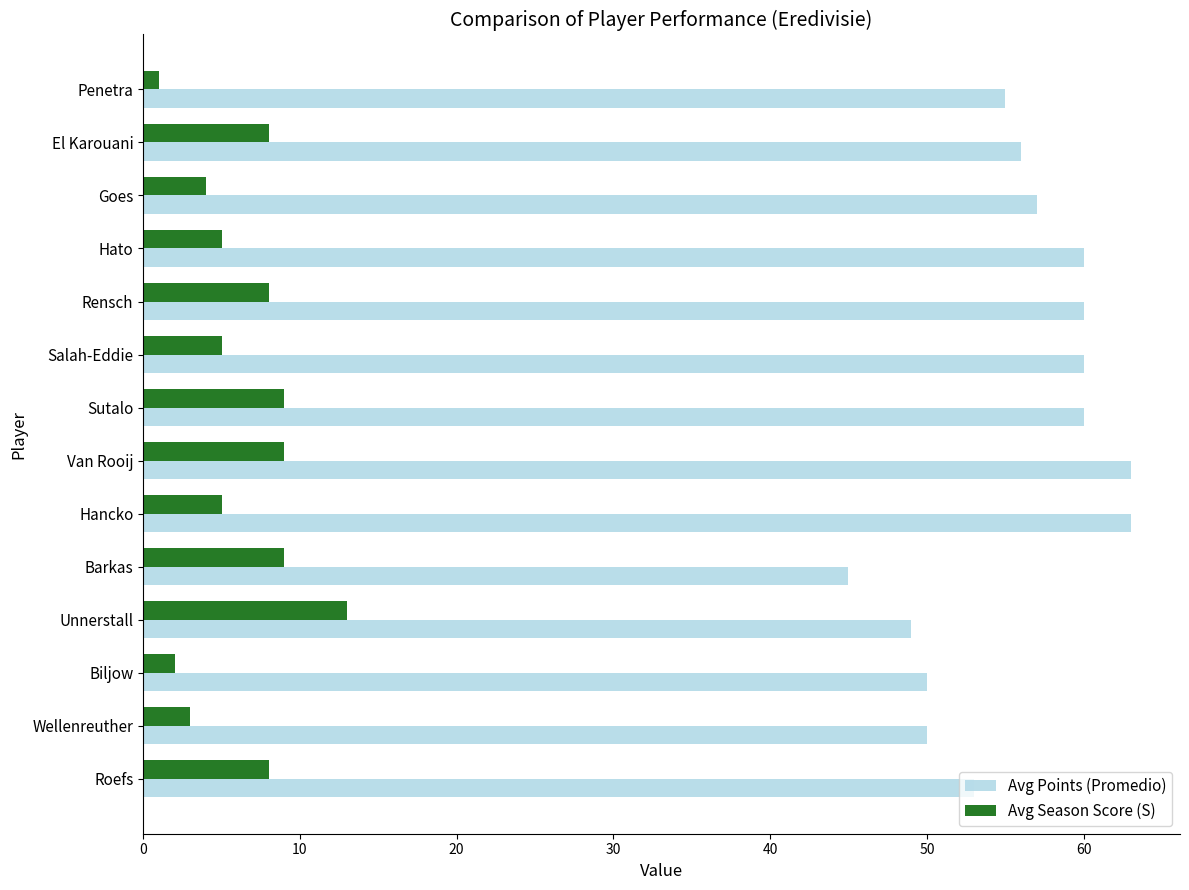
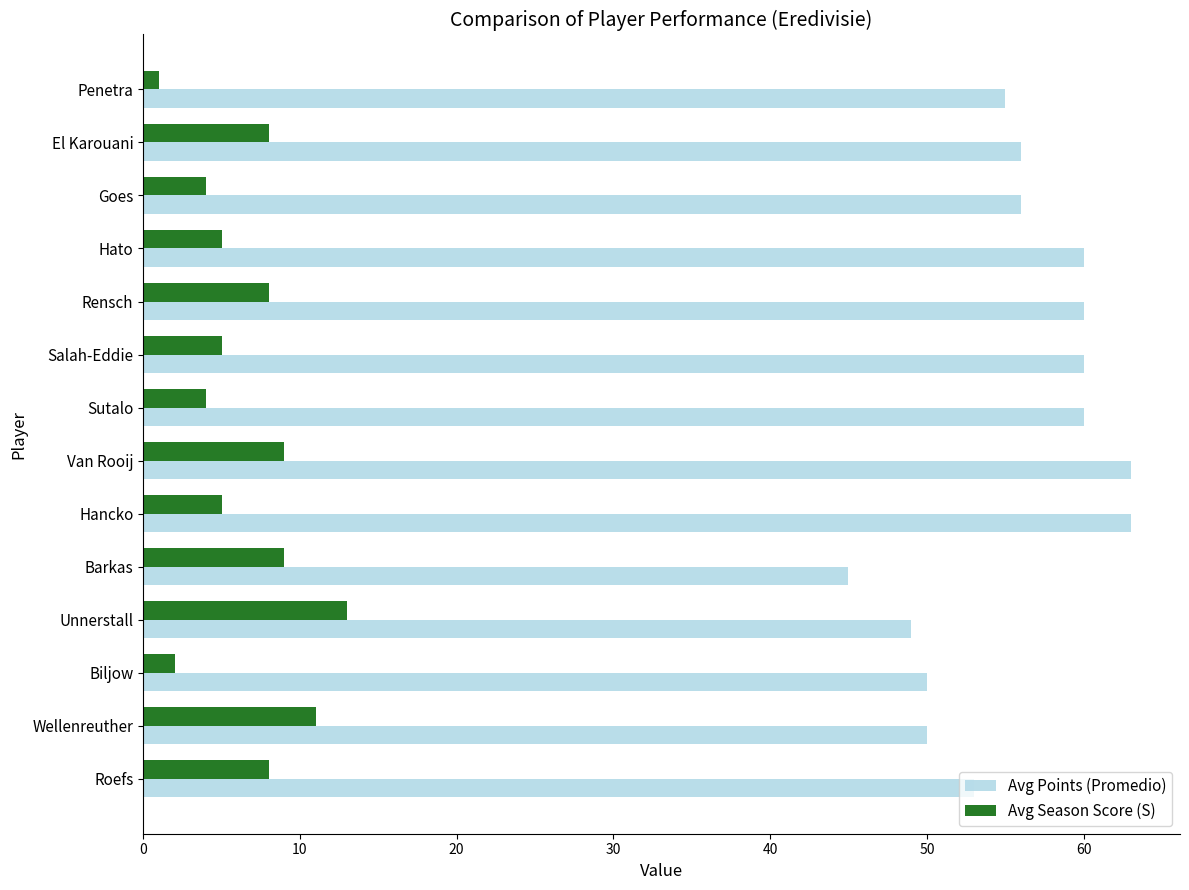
  {
    "Avg Points (Promedio)": {
      "Penetra": 55,
      "El Karouani": 56,
-     "Goes": 57,
+     "Goes": 56,
      "Hato": 60,
      "Rensch": 60,
      "Salah-Eddie": 60,
      "Sutalo": 60,
      "Van Rooij": 63,
      "Hancko": 63,
      "Barkas": 45,
      "Unnerstall": 49,
      "Biljow": 50,
      "Wellenreuther": 50
    },
    "Avg Season Score (S)": {
      "Penetra": 1,
      "El Karouani": 8,
      "Goes": 4,
      "Hato": 5,
      "Rensch": 8,
      "Salah-Eddie": 5,
-     "Sutalo": 9,
+     "Sutalo": 4,
      "Van Rooij": 9,
      "Hancko": 5,
      "Barkas": 9,
      "Unnerstall": 13,
      "Biljow": 2,
-     "Wellenreuther": 3,
+     "Wellenreuther": 11,
      "Roefs": 8
    }
  }
